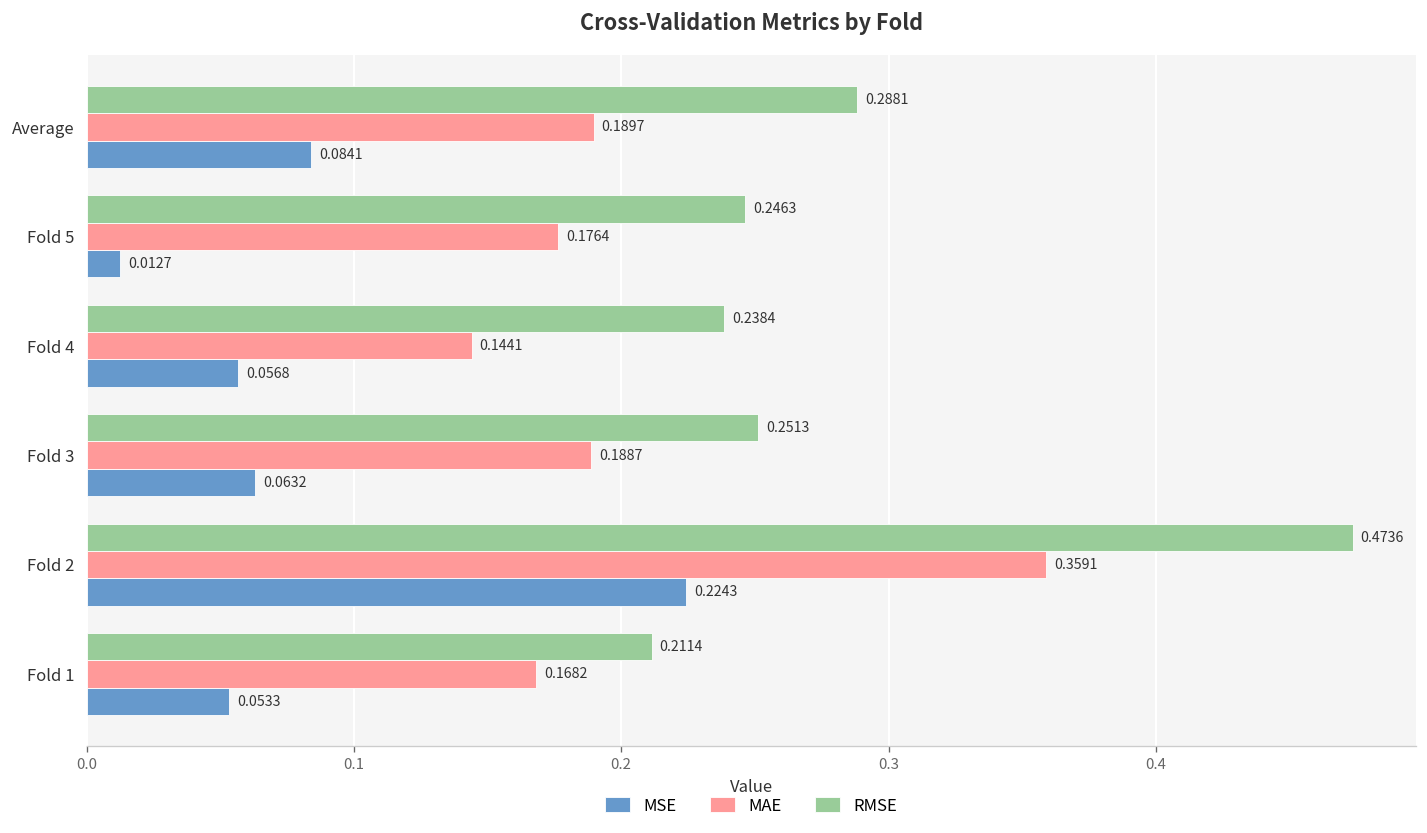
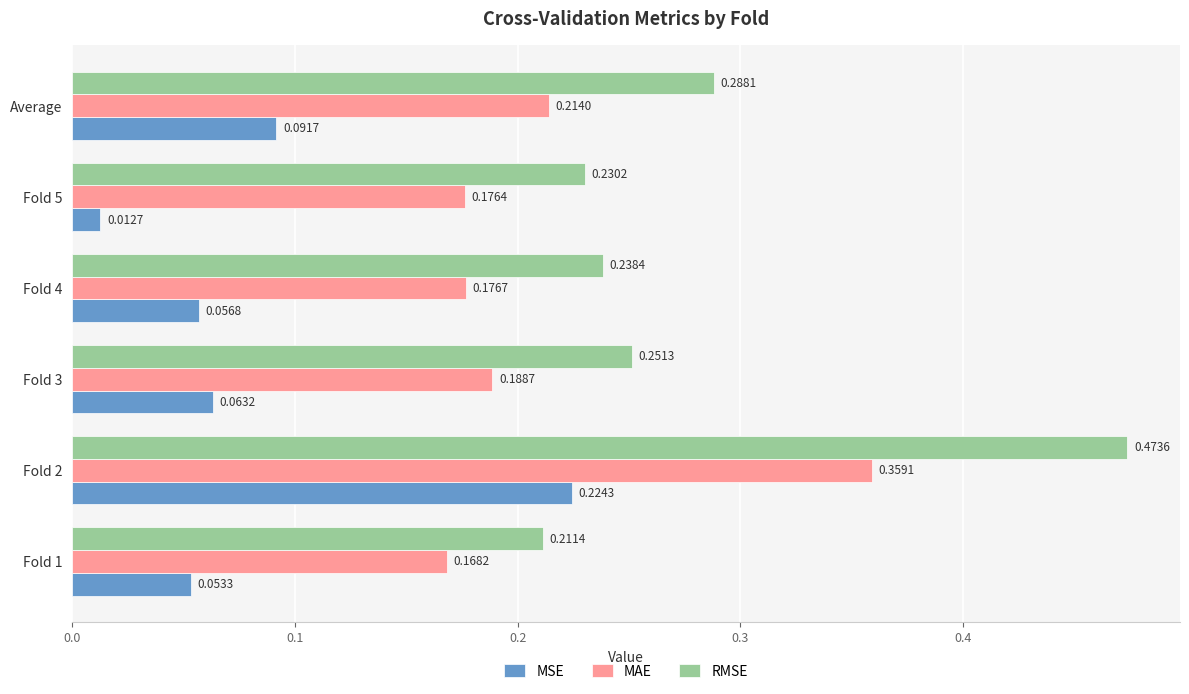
  {
    "MSE": {
-     "Average": 0.0841,
+     "Average": 0.0917,
      "Fold 5": 0.0127,
      "Fold 4": 0.0568,
      "Fold 3": 0.0632,
      "Fold 2": 0.2243,
      "Fold 1": 0.0533
    },
    "MAE": {
-     "Average": 0.1897,
+     "Average": 0.2140,
      "Fold 5": 0.1764,
-     "Fold 4": 0.1441,
+     "Fold 4": 0.1767,
      "Fold 3": 0.1887,
      "Fold 2": 0.3591,
      "Fold 1": 0.1682
    },
    "RMSE": {
      "Average": 0.2881,
-     "Fold 5": 0.2463,
+     "Fold 5": 0.2302,
      "Fold 4": 0.2384,
      "Fold 3": 0.2513,
      "Fold 2": 0.4736,
      "Fold 1": 0.2114
    }
  }
